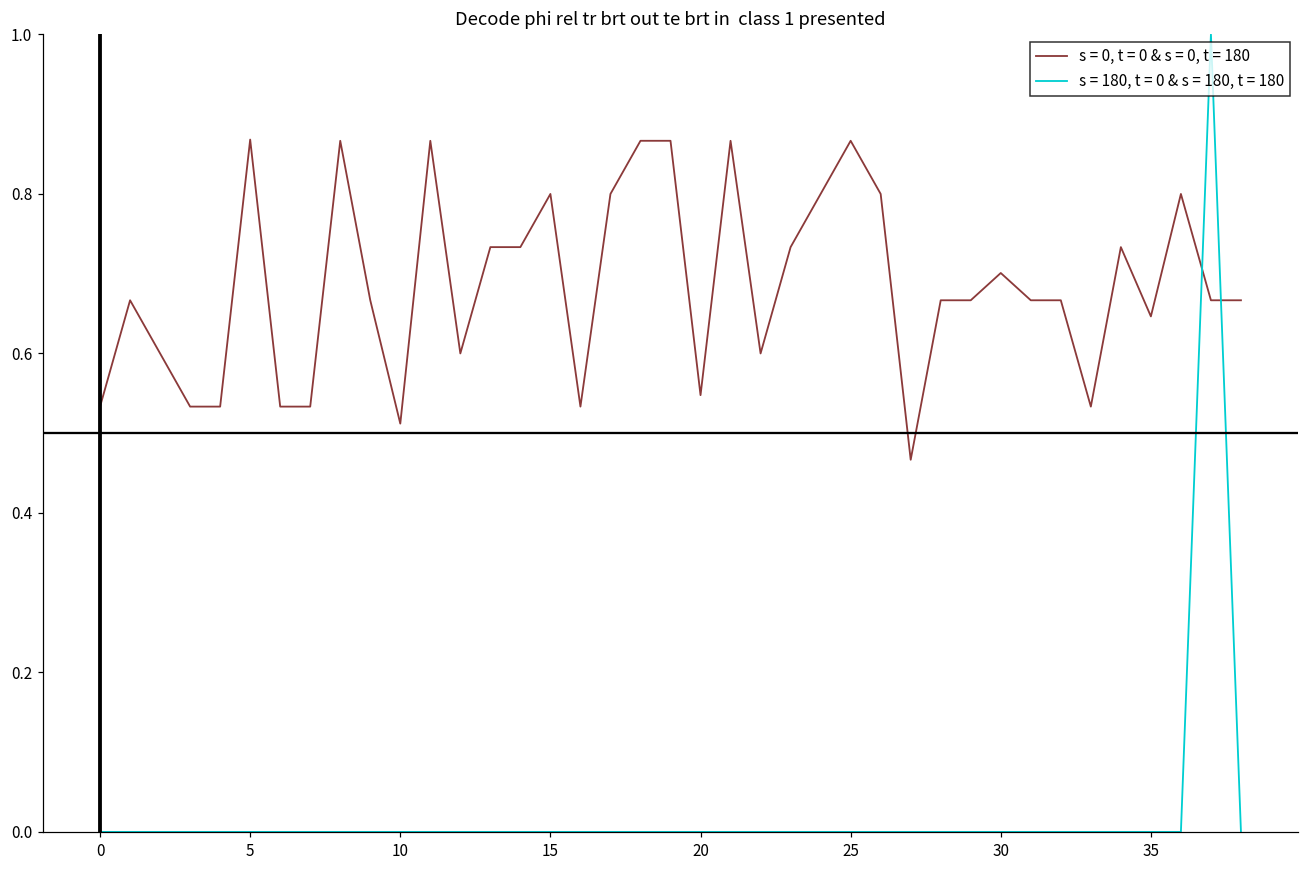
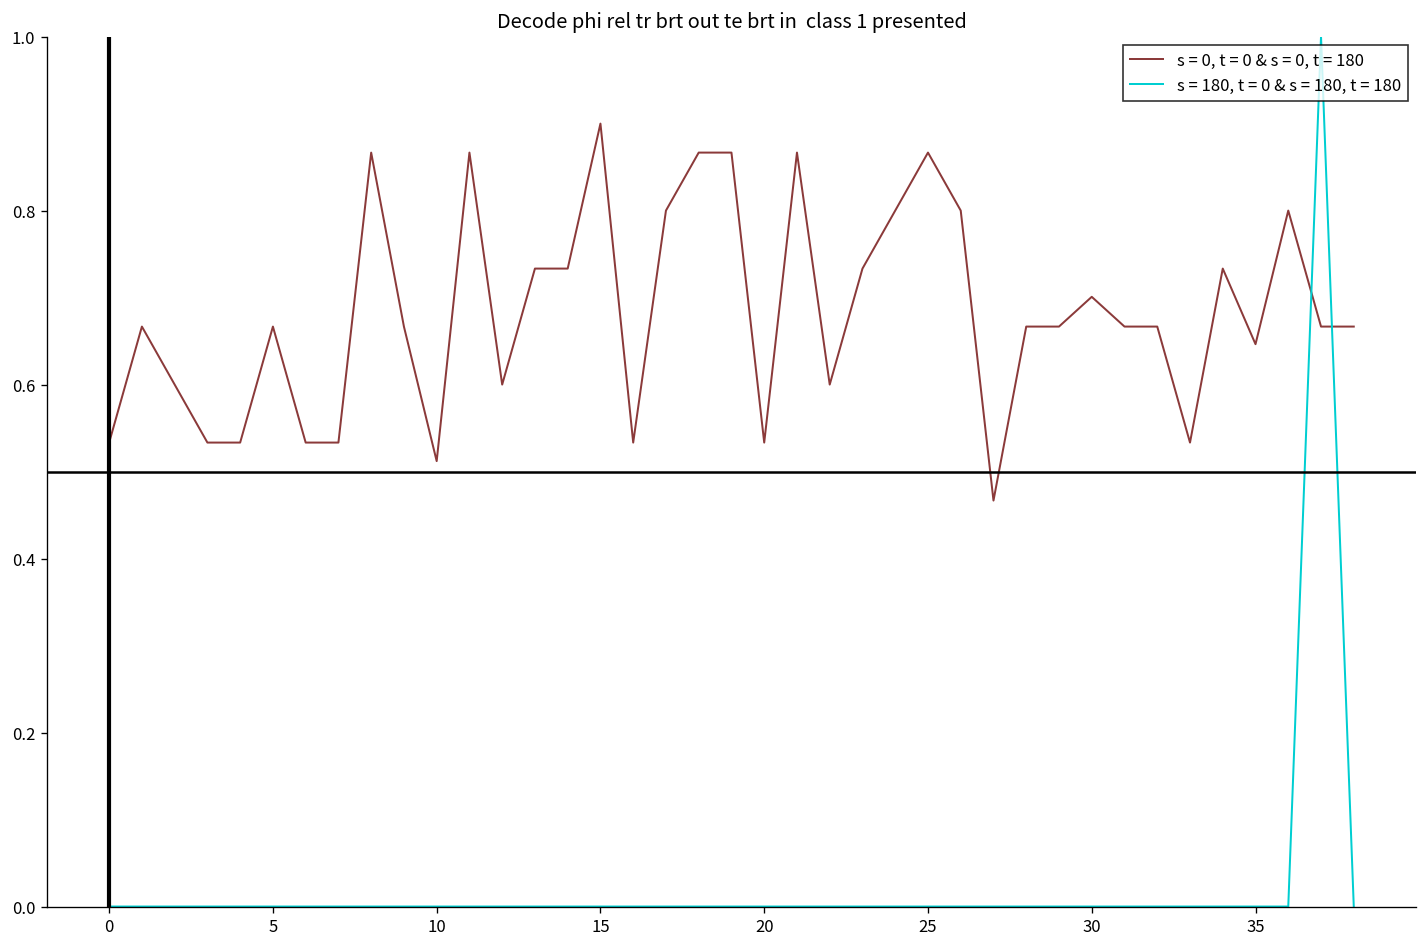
  {
    "s = 0, t = 0 & s = 0, t = 180": {
      "0": 0.53,
-     "5": 0.87,
+     "5": 0.67,
      "10": 0.51,
-     "15": 0.8,
-     "20": 0.55,
+     "15": 0.9,
+     "20": 0.53,
      "25": 0.87,
      "30": 0.70,
      "35": 0.65
    },
    "s = 180, t = 0 & s = 180, t = 180": {
      "0": 0.00,
      "5": 0.00,
      "10": 0.00,
      "15": 0.00,
      "20": 0.00,
      "25": 0.00,
      "30": 0.00,
      "35": 0.00
    }
  }
